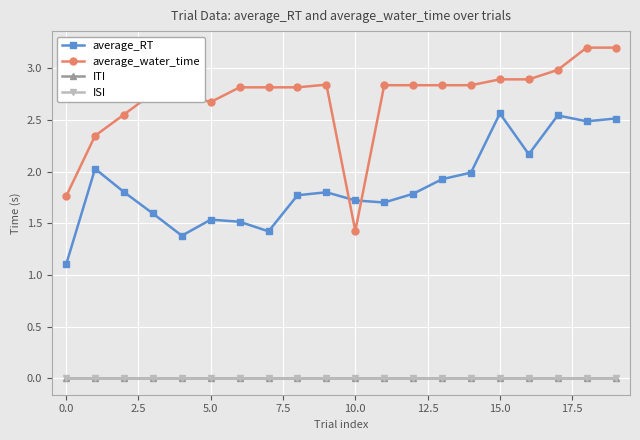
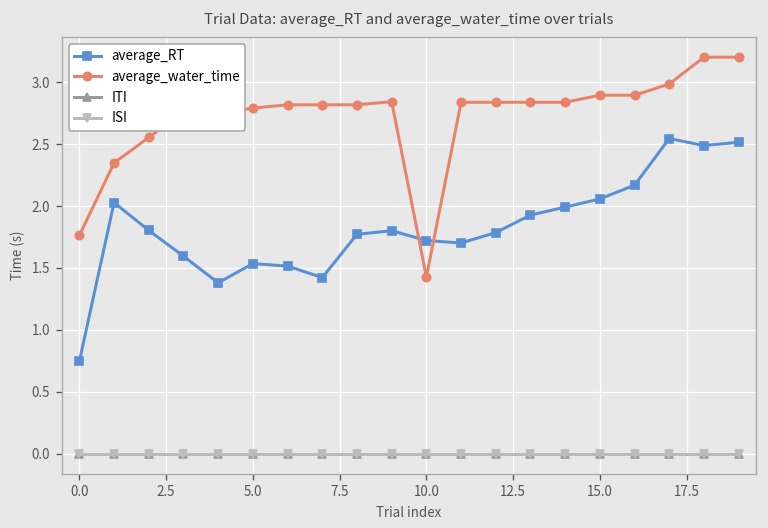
  {
    "average_RT": {
-     "0.0": 1.10,
+     "0.0": 0.75,
      "5.0": 1.54,
      "10.0": 1.72,
-     "15.0": 2.56
+     "15.0": 2.06
    },
    "average_water_time": {
      "0.0": 1.76,
-     "5.0": 2.67,
+     "5.0": 2.79,
      "10.0": 1.43,
      "15.0": 2.89
    },
    "ISI": {
      "0.0": 0.00,
      "5.0": 0.00,
      "10.0": 0.00,
      "15.0": 0.00
    }
  }
